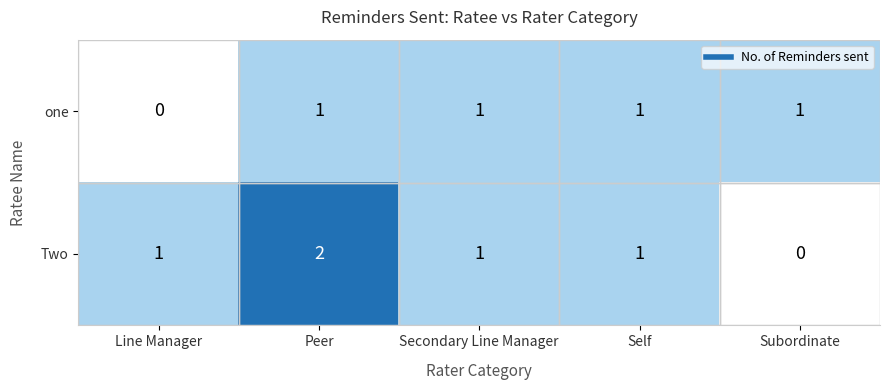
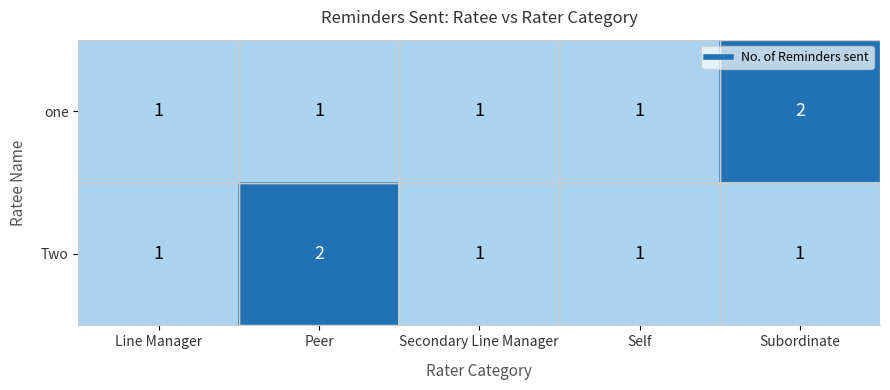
  {
    "one": {
-     "Line Manager": 0,
+     "Line Manager": 1,
      "Peer": 1,
      "Secondary Line Manager": 1,
      "Self": 1,
-     "Subordinate": 1
+     "Subordinate": 2
    },
    "Two": {
      "Line Manager": 1,
      "Peer": 2,
      "Secondary Line Manager": 1,
      "Self": 1,
-     "Subordinate": 0
+     "Subordinate": 1
    }
  }
